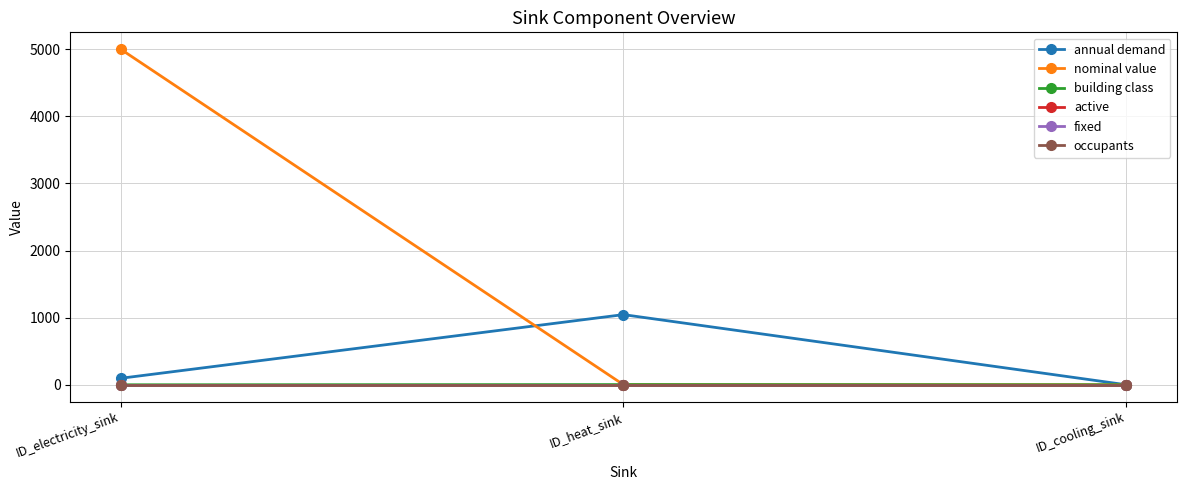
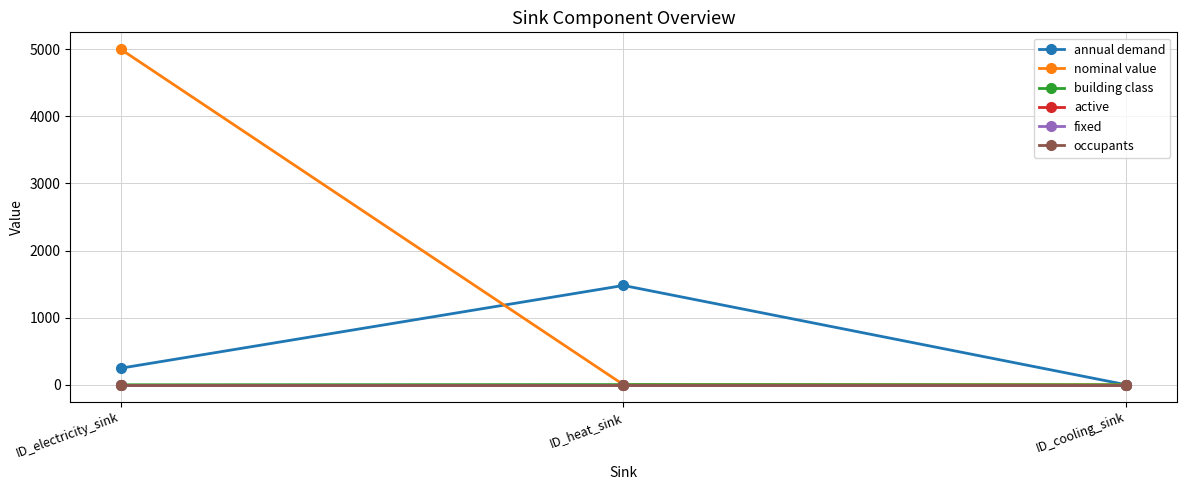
  {
    "annual demand": {
-     "ID_electricity_sink": 100,
-     "ID_heat_sink": 1000
+     "ID_electricity_sink": 200,
+     "ID_heat_sink": 1500
    },
    "nominal value": {
      "ID_electricity_sink": 5000
    },
    "occupants": {
      "ID_electricity_sink": 0
    }
  }
